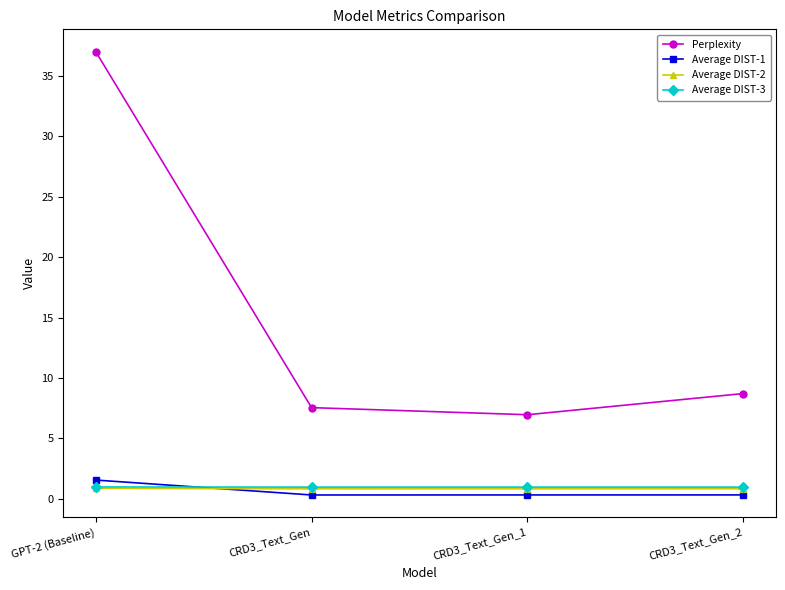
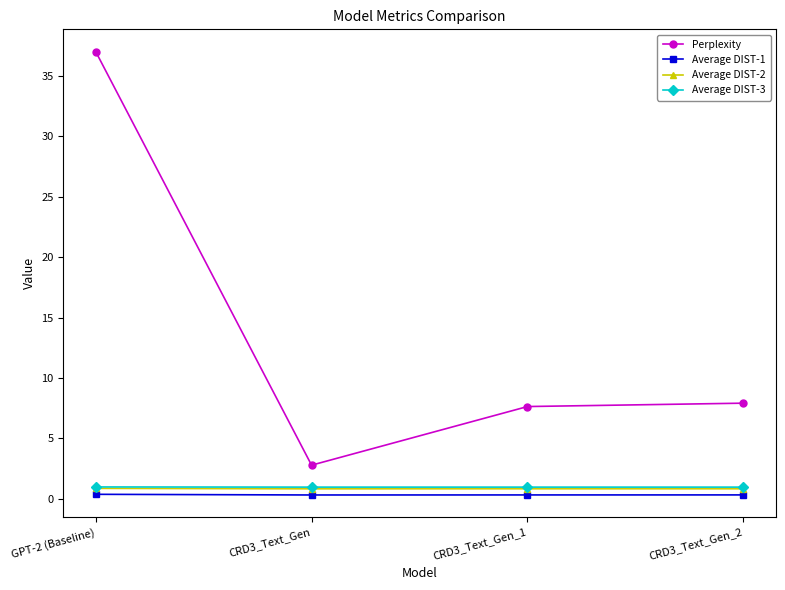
  {
    "Perplexity": {
      "GPT-2 (Baseline)": 37.0,
-     "CRD3_Text_Gen": 7.5,
-     "CRD3_Text_Gen_1": 7.0,
-     "CRD3_Text_Gen_2": 8.7
+     "CRD3_Text_Gen": 2.8,
+     "CRD3_Text_Gen_1": 7.6,
+     "CRD3_Text_Gen_2": 7.9
    },
    "Average DIST-1": {
-     "GPT-2 (Baseline)": 1.6,
+     "GPT-2 (Baseline)": 0.4,
      "CRD3_Text_Gen": 0.3,
      "CRD3_Text_Gen_1": 0.3,
      "CRD3_Text_Gen_2": 0.3
    }
  }
